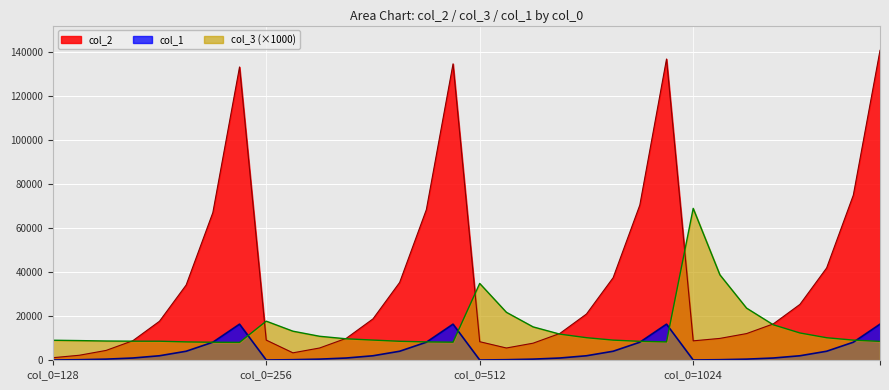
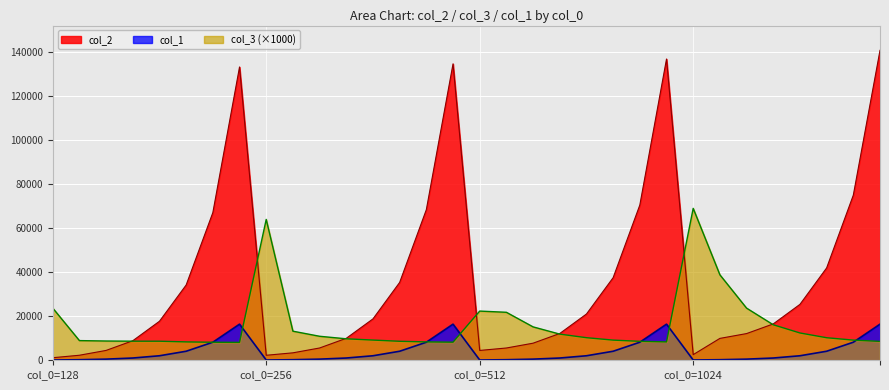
  {
    "col_2": {
-     "col_0=256": 9000,
-     "col_0=512": 8000,
-     "col_0=1024": 9000
+     "col_0=256": 2000,
+     "col_0=512": 4000,
+     "col_0=1024": 3000
    },
    "col_1": {
      "col_0=256": 0,
      "col_0=512": 0,
      "col_0=1024": 0
    },
    "col_3 (×1000)": {
-     "col_0=128": 9000,
-     "col_0=256": 18000,
-     "col_0=512": 35000,
+     "col_0=128": 24000,
+     "col_0=256": 64000,
+     "col_0=512": 22000,
      "col_0=1024": 69000
    }
  }
